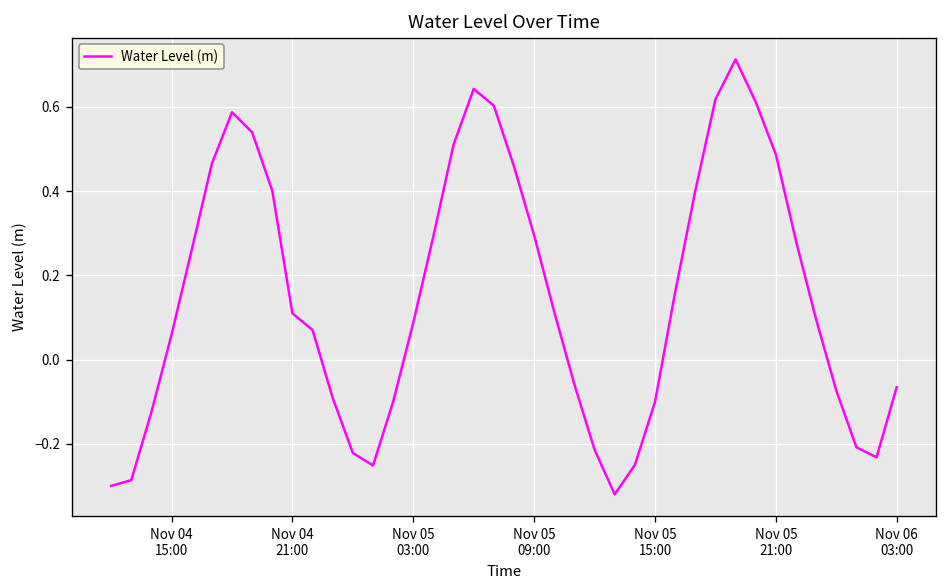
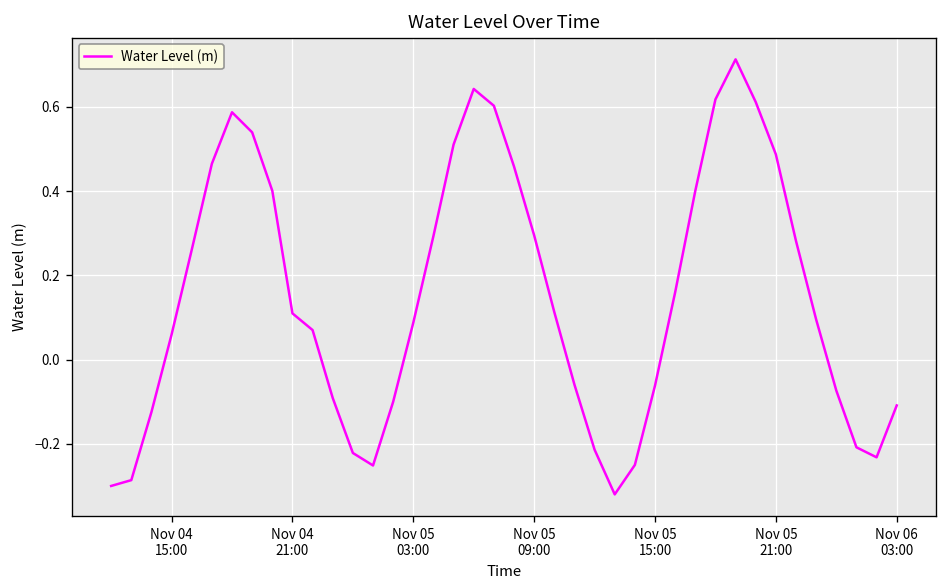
  {
    "Nov 04 15:00": 0.06,
    "Nov 04 21:00": 0.11,
    "Nov 05 03:00": 0.09,
    "Nov 05 09:00": 0.29,
-   "Nov 05 15:00": -0.10,
+   "Nov 05 15:00": -0.06,
    "Nov 05 21:00": 0.49,
-   "Nov 06 03:00": -0.07
+   "Nov 06 03:00": -0.11
  }
